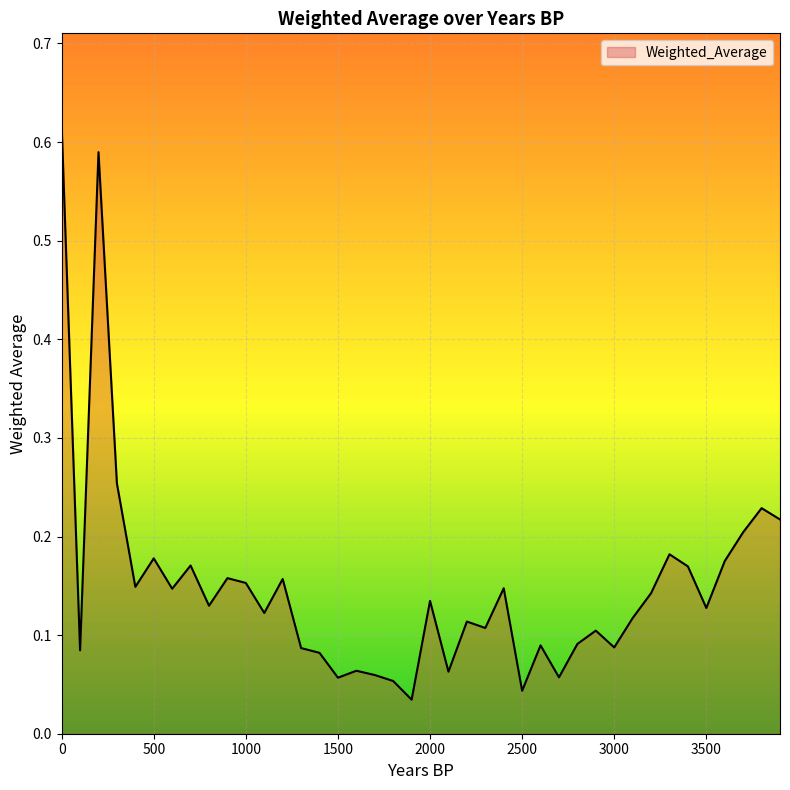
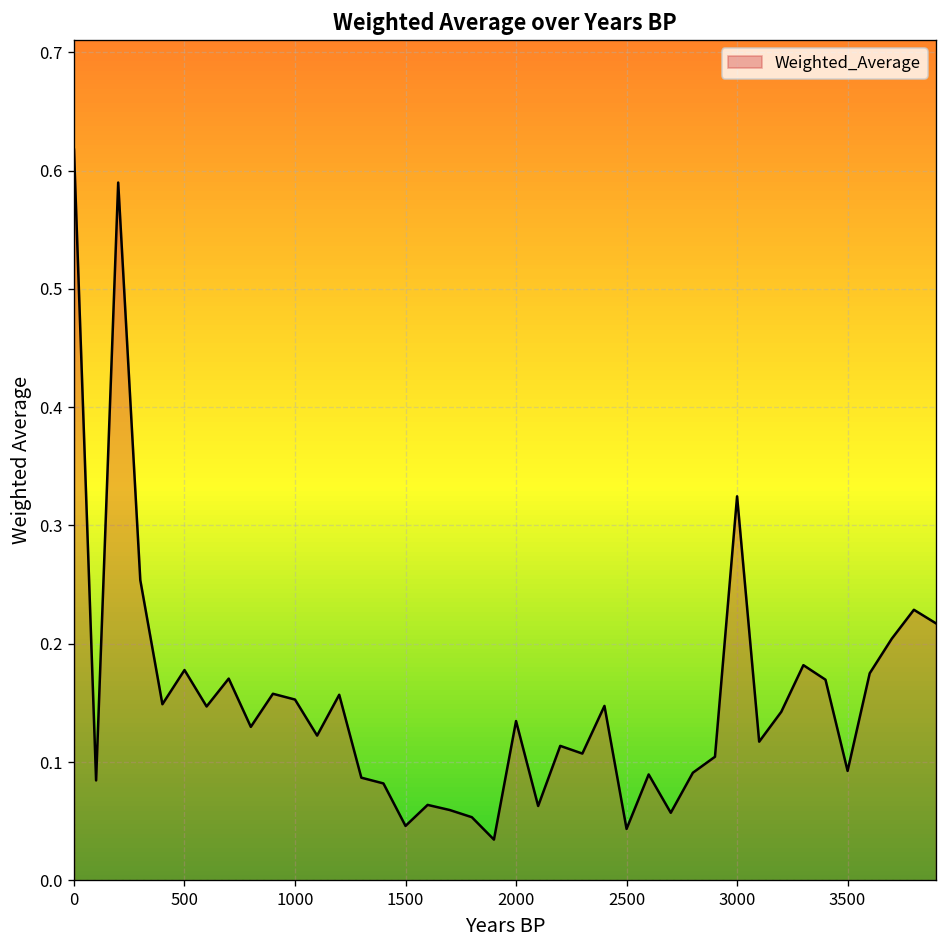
  {
    "0": 0.62,
    "500": 0.18,
    "1000": 0.15,
-   "1500": 0.06,
+   "1500": 0.05,
    "2000": 0.13,
    "2500": 0.04,
-   "3000": 0.09,
-   "3500": 0.13
+   "3000": 0.32,
+   "3500": 0.09
  }
